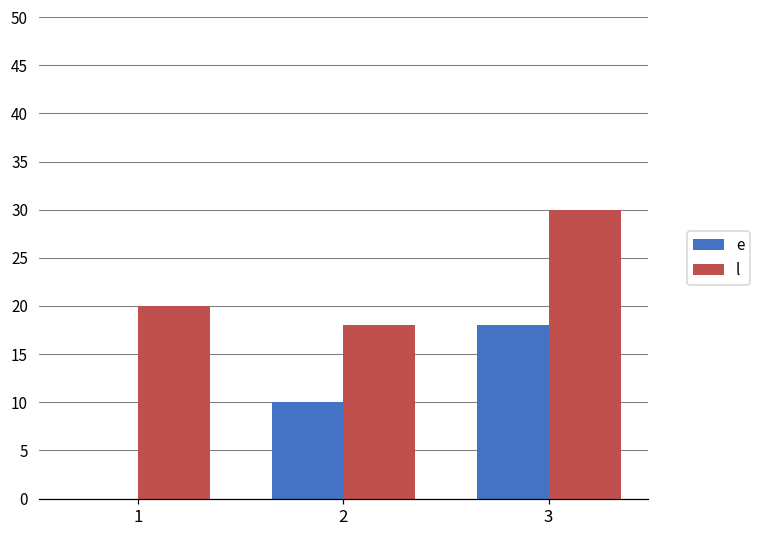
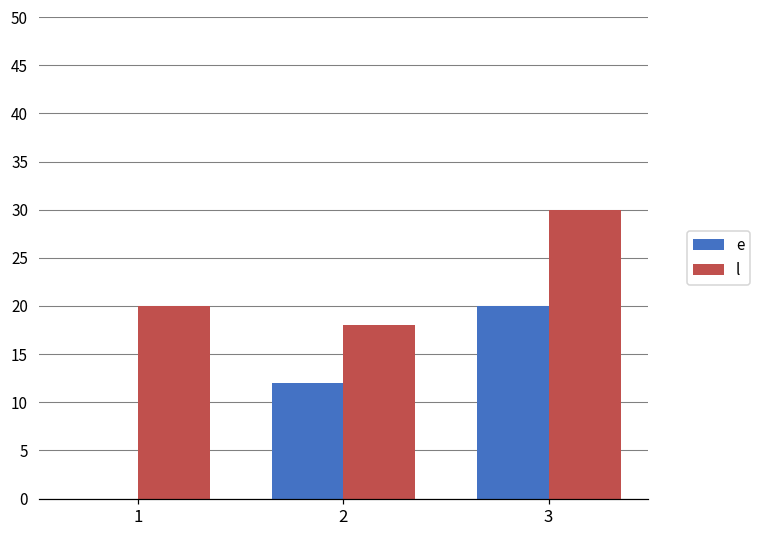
  {
    "e": {
      "1": 0,
-     "2": 10,
-     "3": 18
+     "2": 12,
+     "3": 20
    },
    "l": {
      "1": 20,
      "2": 18,
      "3": 30
    }
  }
